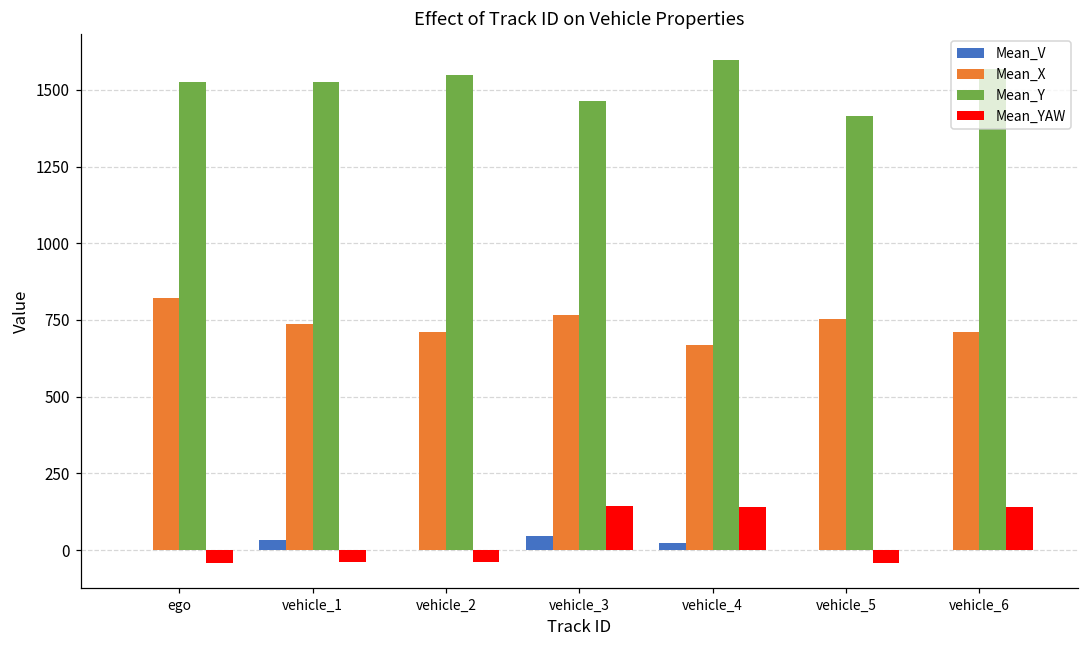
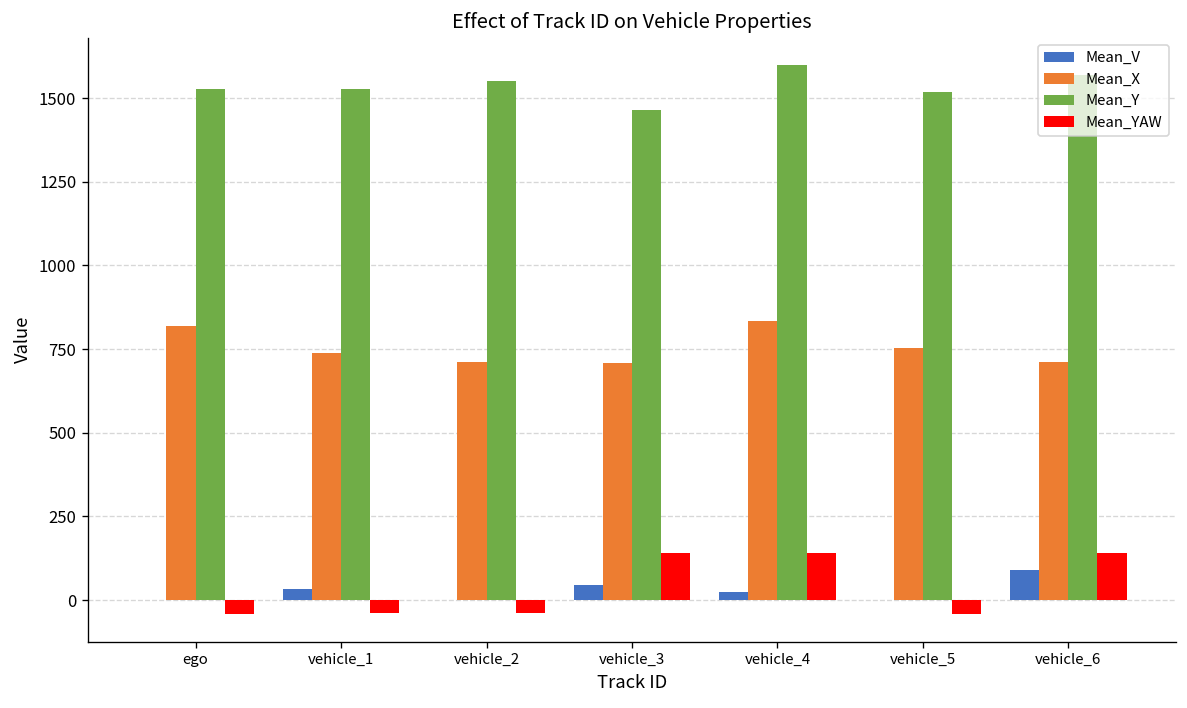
  {
    "Mean_V": {
      "ego": 0,
      "vehicle_1": 30,
      "vehicle_2": 0,
      "vehicle_3": 50,
      "vehicle_4": 20,
-     "vehicle_6": 0
+     "vehicle_6": 90
    },
    "Mean_X": {
      "ego": 820,
      "vehicle_1": 740,
      "vehicle_2": 710,
-     "vehicle_3": 770,
-     "vehicle_4": 670,
+     "vehicle_3": 710,
+     "vehicle_4": 830,
      "vehicle_5": 750,
      "vehicle_6": 710
    },
    "Mean_Y": {
      "ego": 1530,
      "vehicle_1": 1530,
      "vehicle_2": 1550,
      "vehicle_3": 1460,
      "vehicle_4": 1600,
-     "vehicle_5": 1420
+     "vehicle_5": 1520
    },
    "Mean_YAW": {
      "ego": -40,
      "vehicle_1": -40,
      "vehicle_2": -40,
      "vehicle_3": 140,
      "vehicle_4": 140,
      "vehicle_5": -40,
      "vehicle_6": 140
    }
  }
